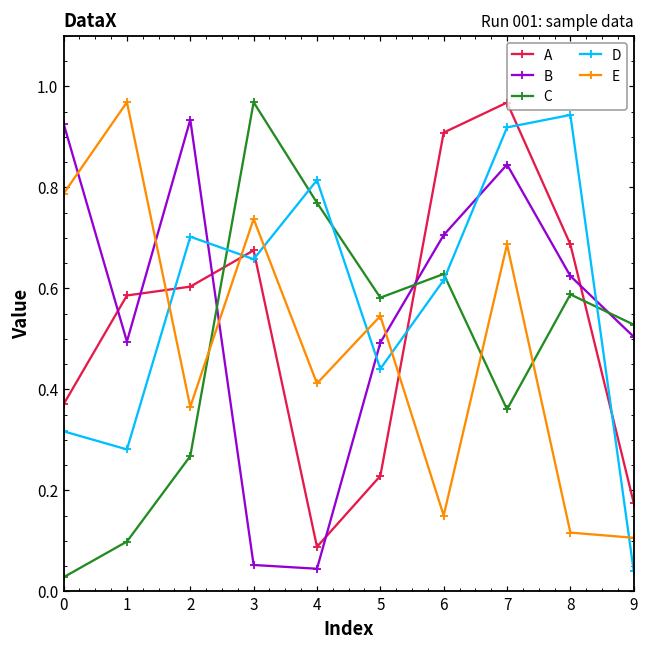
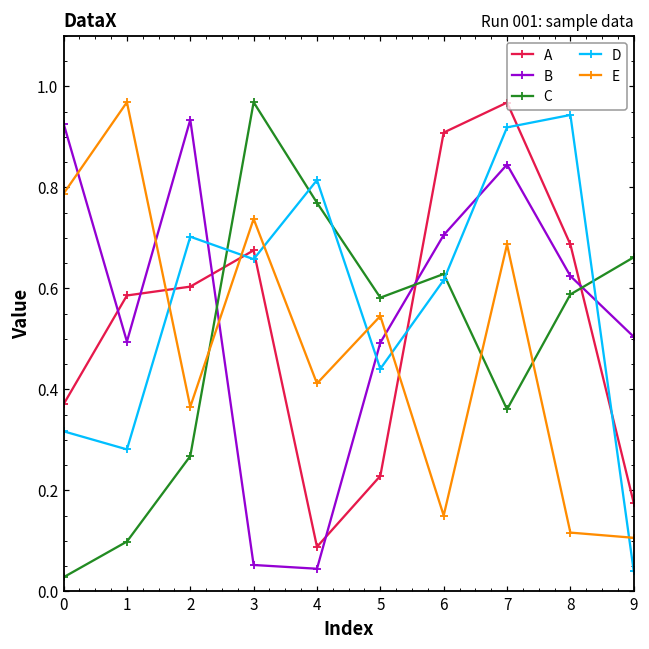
  {
    "A": {
      "0": 0.37,
      "1": 0.59,
      "2": 0.60,
      "3": 0.68,
      "4": 0.09,
      "5": 0.23,
      "6": 0.91,
      "8": 0.69,
      "9": 0.18
    },
    "B": {
      "0": 0.93,
      "1": 0.49,
      "2": 0.93,
      "3": 0.05,
      "4": 0.04,
      "5": 0.49,
      "6": 0.71,
      "7": 0.85,
      "8": 0.62,
      "9": 0.50
    },
    "C": {
      "0": 0.03,
      "1": 0.10,
      "2": 0.27,
      "3": 0.97,
      "4": 0.77,
      "5": 0.58,
      "6": 0.63,
      "7": 0.36,
      "8": 0.59,
-     "9": 0.53
+     "9": 0.66
    },
    "D": {
      "0": 0.32,
      "1": 0.28,
      "2": 0.70,
      "3": 0.66,
      "4": 0.81,
      "5": 0.44,
      "6": 0.62,
      "7": 0.92,
      "8": 0.94,
      "9": 0.04
    },
    "E": {
      "0": 0.79,
      "1": 0.97,
      "2": 0.37,
      "3": 0.74,
      "4": 0.41,
      "5": 0.55,
      "6": 0.15,
      "7": 0.69,
      "8": 0.12,
      "9": 0.11
    }
  }
